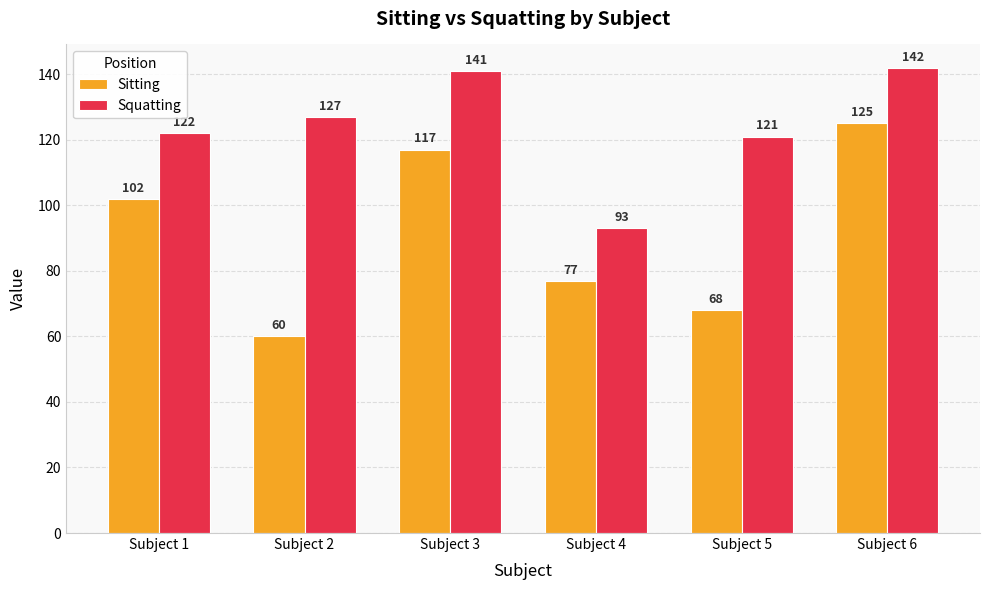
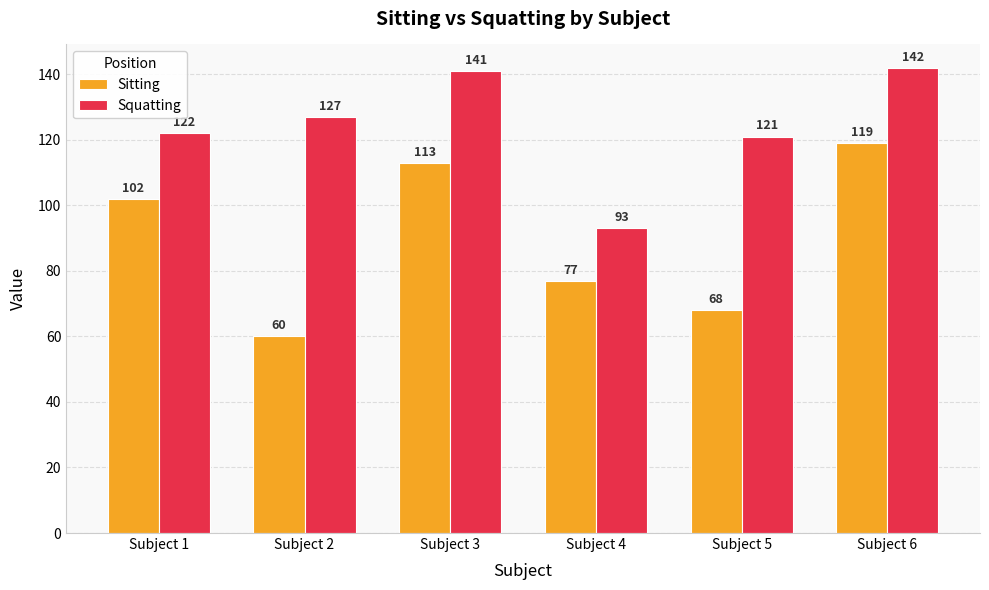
  {
    "Sitting": {
      "Subject 1": 102,
      "Subject 2": 60,
-     "Subject 3": 117,
+     "Subject 3": 113,
      "Subject 4": 77,
      "Subject 5": 68,
-     "Subject 6": 125
+     "Subject 6": 119
    },
    "Squatting": {
      "Subject 2": 127,
      "Subject 3": 141,
      "Subject 4": 93,
      "Subject 5": 121,
      "Subject 6": 142
    }
  }
